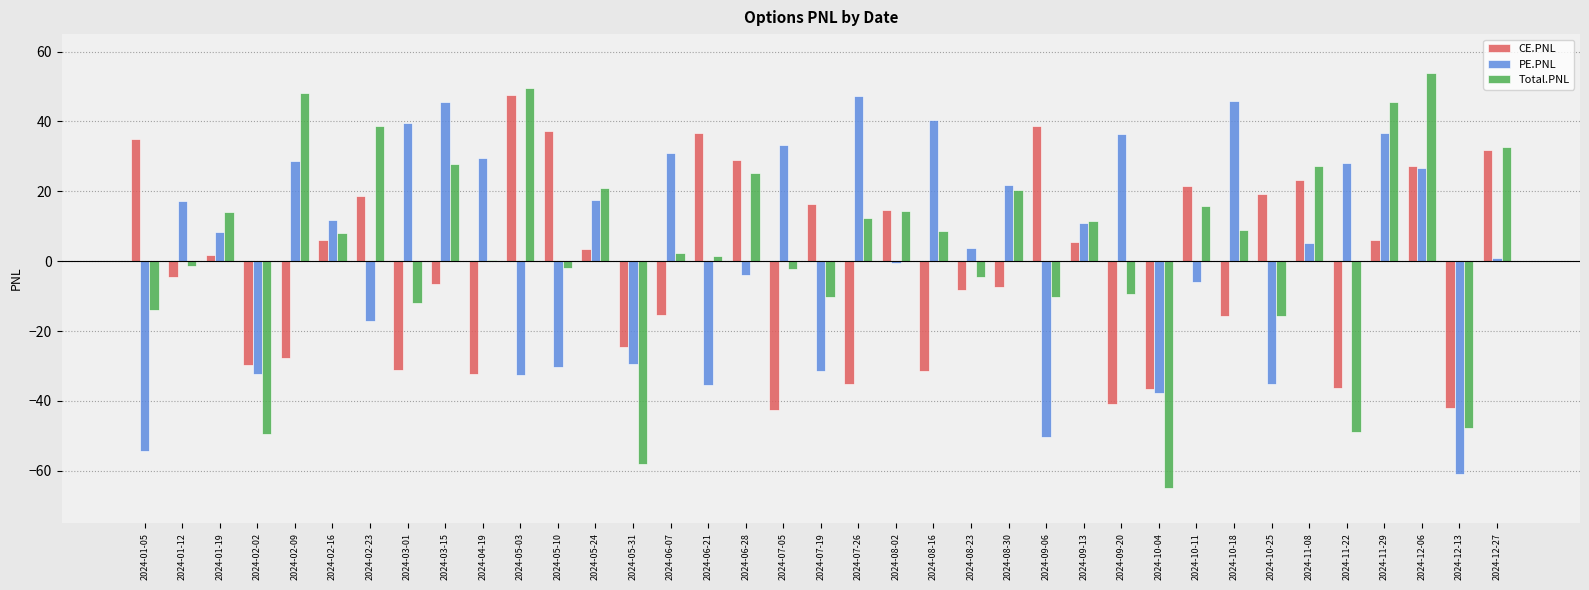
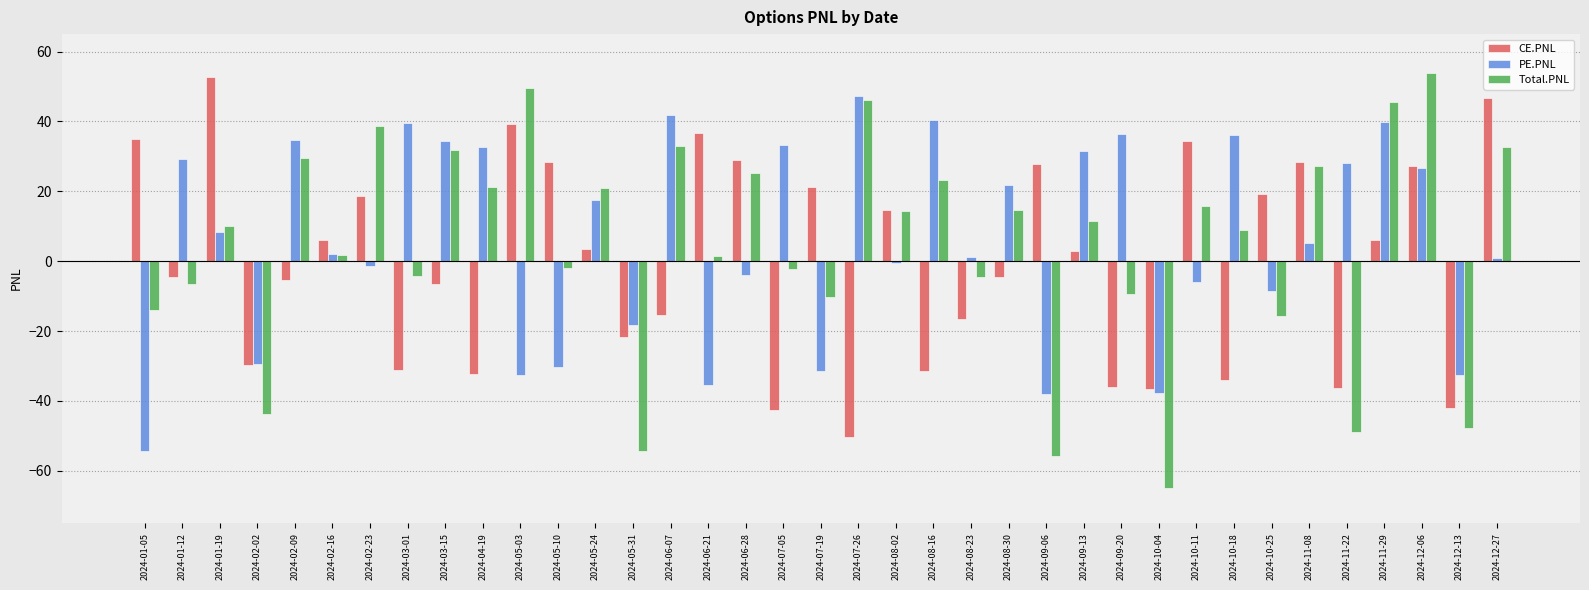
  {
    "CE.PNL": {
      "2024-01-05": 35,
      "2024-01-12": -4,
-     "2024-01-19": 2,
+     "2024-01-19": 53,
      "2024-02-02": -30,
-     "2024-02-09": -28,
+     "2024-02-09": -5,
      "2024-02-16": 6,
      "2024-02-23": 19,
      "2024-03-01": -31,
      "2024-03-15": -7,
      "2024-04-19": -32,
-     "2024-05-03": 48,
-     "2024-05-10": 37,
+     "2024-05-03": 39,
+     "2024-05-10": 28,
      "2024-05-24": 3,
-     "2024-05-31": -25,
+     "2024-05-31": -22,
      "2024-06-07": -15,
      "2024-06-21": 37,
      "2024-06-28": 29,
      "2024-07-05": -43,
-     "2024-07-19": 16,
-     "2024-07-26": -35,
+     "2024-07-19": 21,
+     "2024-07-26": -50,
      "2024-08-02": 15,
      "2024-08-16": -32,
-     "2024-08-23": -8,
-     "2024-08-30": -7,
-     "2024-09-06": 39,
-     "2024-09-13": 6,
-     "2024-09-20": -41,
+     "2024-08-23": -16,
+     "2024-08-30": -4,
+     "2024-09-06": 28,
+     "2024-09-13": 3,
+     "2024-09-20": -36,
      "2024-10-04": -37,
-     "2024-10-11": 22,
-     "2024-10-18": -16,
+     "2024-10-11": 34,
+     "2024-10-18": -34,
      "2024-10-25": 19,
-     "2024-11-08": 23,
+     "2024-11-08": 28,
      "2024-11-22": -36,
      "2024-11-29": 6,
      "2024-12-06": 27,
      "2024-12-13": -42,
-     "2024-12-27": 32
+     "2024-12-27": 47
    },
    "PE.PNL": {
      "2024-01-05": -54,
-     "2024-01-12": 17,
+     "2024-01-12": 29,
      "2024-01-19": 8,
-     "2024-02-02": -32,
-     "2024-02-09": 29,
-     "2024-02-16": 12,
-     "2024-02-23": -17,
+     "2024-02-02": -29,
+     "2024-02-09": 35,
+     "2024-02-16": 2,
+     "2024-02-23": -1,
      "2024-03-01": 39,
-     "2024-03-15": 46,
-     "2024-04-19": 30,
+     "2024-03-15": 34,
+     "2024-04-19": 33,
      "2024-05-03": -33,
      "2024-05-10": -30,
      "2024-05-24": 18,
-     "2024-05-31": -30,
-     "2024-06-07": 31,
+     "2024-05-31": -18,
+     "2024-06-07": 42,
      "2024-06-21": -35,
      "2024-06-28": -4,
      "2024-07-05": 33,
      "2024-07-19": -31,
      "2024-07-26": 47,
      "2024-08-16": 40,
-     "2024-08-23": 4,
+     "2024-08-23": 1,
      "2024-08-30": 22,
-     "2024-09-06": -50,
-     "2024-09-13": 11,
+     "2024-09-06": -38,
+     "2024-09-13": 31,
      "2024-09-20": 37,
      "2024-10-04": -38,
      "2024-10-11": -6,
-     "2024-10-18": 46,
-     "2024-10-25": -35,
+     "2024-10-18": 36,
+     "2024-10-25": -9,
      "2024-11-08": 5,
      "2024-11-22": 28,
-     "2024-11-29": 37,
+     "2024-11-29": 40,
      "2024-12-06": 27,
-     "2024-12-13": -61,
+     "2024-12-13": -33,
      "2024-12-27": 1
    },
    "Total.PNL": {
      "2024-01-05": -14,
-     "2024-01-12": -1,
-     "2024-01-19": 14,
-     "2024-02-02": -50,
-     "2024-02-09": 48,
-     "2024-02-16": 8,
+     "2024-01-12": -6,
+     "2024-01-19": 10,
+     "2024-02-02": -44,
+     "2024-02-09": 29,
+     "2024-02-16": 2,
      "2024-02-23": 39,
-     "2024-03-01": -12,
-     "2024-03-15": 28,
-     "2024-04-19": 0,
+     "2024-03-01": -4,
+     "2024-03-15": 32,
+     "2024-04-19": 21,
      "2024-05-03": 50,
      "2024-05-10": -2,
      "2024-05-24": 21,
-     "2024-05-31": -58,
-     "2024-06-07": 2,
+     "2024-05-31": -54,
+     "2024-06-07": 33,
      "2024-06-21": 1,
      "2024-06-28": 25,
      "2024-07-05": -2,
      "2024-07-19": -10,
-     "2024-07-26": 12,
+     "2024-07-26": 46,
      "2024-08-02": 14,
-     "2024-08-16": 9,
+     "2024-08-16": 23,
      "2024-08-23": -5,
-     "2024-08-30": 20,
-     "2024-09-06": -10,
+     "2024-08-30": 15,
+     "2024-09-06": -56,
      "2024-09-13": 11,
      "2024-09-20": -10,
      "2024-10-04": -65,
      "2024-10-11": 16,
      "2024-10-18": 9,
      "2024-10-25": -16,
      "2024-11-08": 27,
      "2024-11-22": -49,
      "2024-11-29": 46,
      "2024-12-06": 54,
      "2024-12-13": -48,
      "2024-12-27": 33
    }
  }
